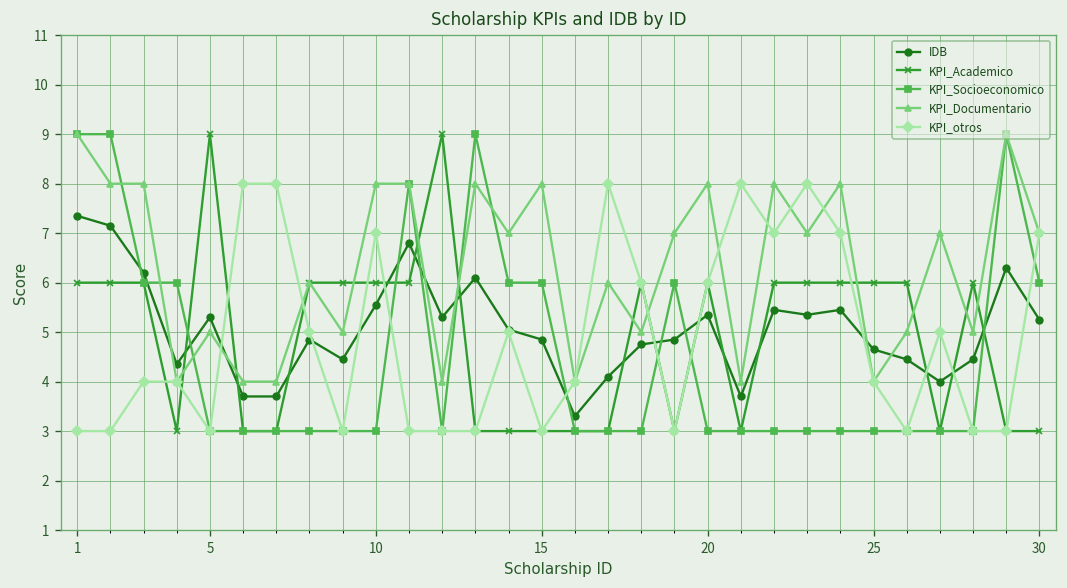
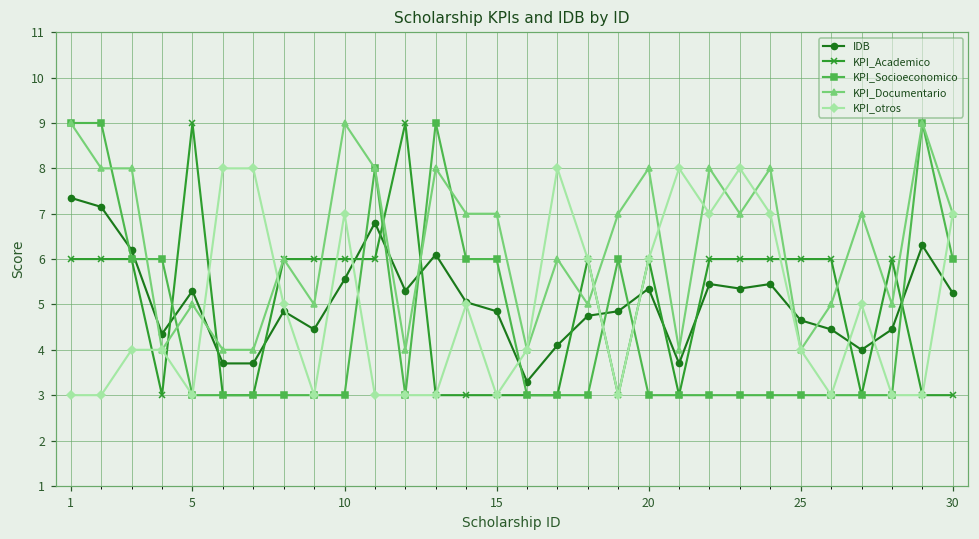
  {
    "KPI_Documentario": {
      "5": 5,
-     "10": 8,
-     "15": 8,
+     "10": 9,
+     "15": 7,
      "20": 8
    },
    "KPI_otros": {
      "1": 3,
      "10": 7
    }
  }
